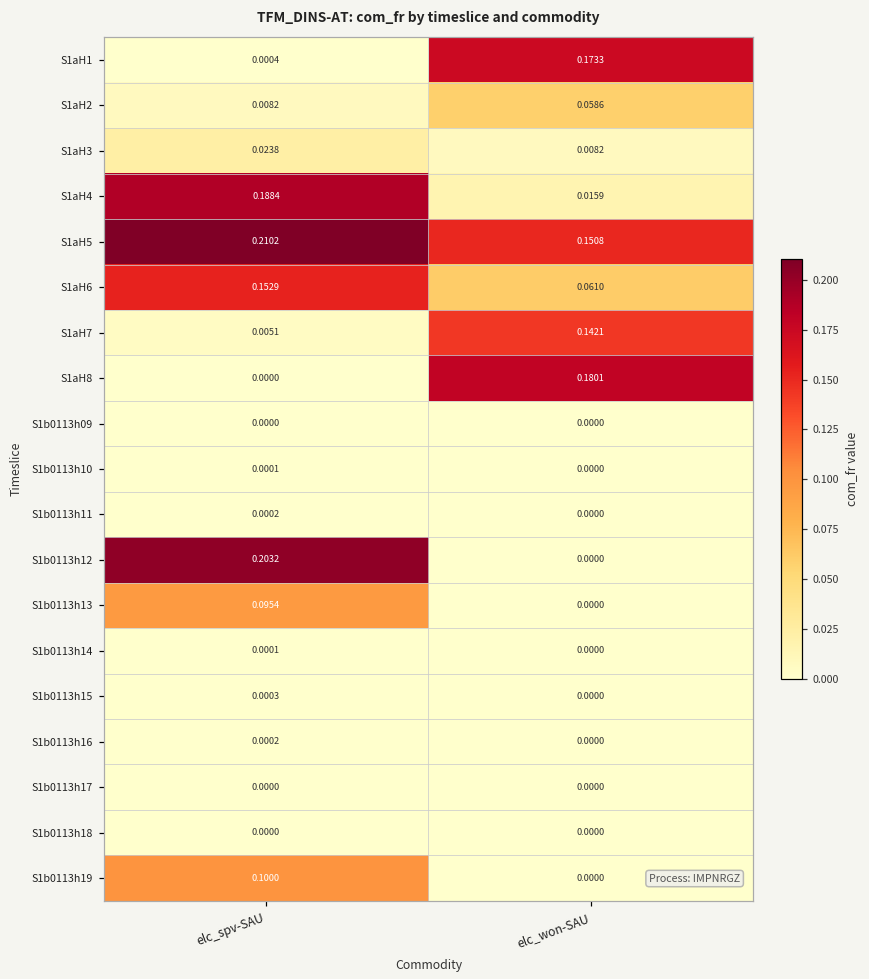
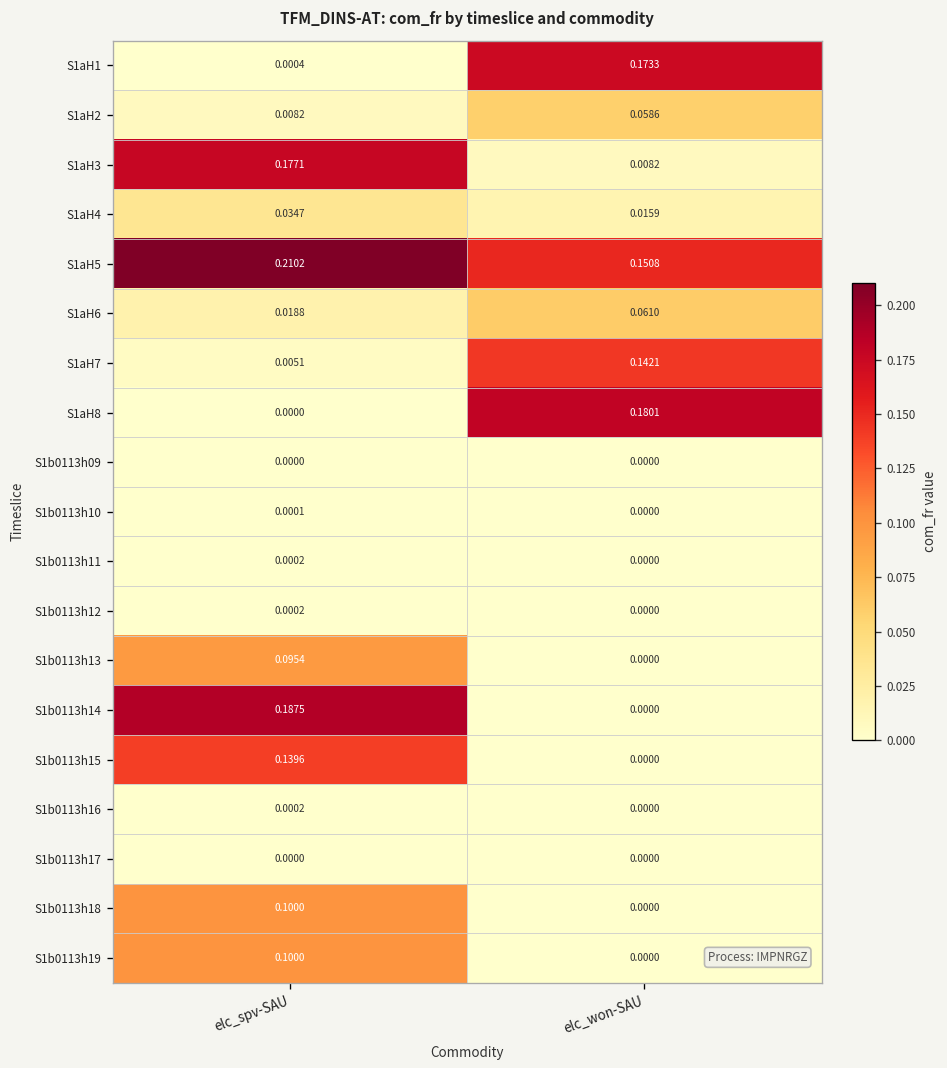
  {
    "S1aH1": {
      "elc_spv-SAU": 0.0004,
      "elc_won-SAU": 0.1733
    },
    "S1aH2": {
      "elc_spv-SAU": 0.0082,
      "elc_won-SAU": 0.0586
    },
    "S1aH3": {
-     "elc_spv-SAU": 0.0238,
+     "elc_spv-SAU": 0.1771,
      "elc_won-SAU": 0.0082
    },
    "S1aH4": {
-     "elc_spv-SAU": 0.1884,
+     "elc_spv-SAU": 0.0347,
      "elc_won-SAU": 0.0159
    },
    "S1aH5": {
      "elc_spv-SAU": 0.2102,
      "elc_won-SAU": 0.1508
    },
    "S1aH6": {
-     "elc_spv-SAU": 0.1529,
+     "elc_spv-SAU": 0.0188,
      "elc_won-SAU": 0.0610
    },
    "S1aH7": {
      "elc_spv-SAU": 0.0051,
      "elc_won-SAU": 0.1421
    },
    "S1aH8": {
      "elc_spv-SAU": 0.0000,
      "elc_won-SAU": 0.1801
    },
    "S1b0113h09": {
      "elc_spv-SAU": 0.0000,
      "elc_won-SAU": 0.0000
    },
    "S1b0113h10": {
      "elc_spv-SAU": 0.0001,
      "elc_won-SAU": 0.0000
    },
    "S1b0113h11": {
      "elc_spv-SAU": 0.0002,
      "elc_won-SAU": 0.0000
    },
    "S1b0113h12": {
-     "elc_spv-SAU": 0.2032,
+     "elc_spv-SAU": 0.0002,
      "elc_won-SAU": 0.0000
    },
    "S1b0113h13": {
      "elc_spv-SAU": 0.0954,
      "elc_won-SAU": 0.0000
    },
    "S1b0113h14": {
-     "elc_spv-SAU": 0.0001,
+     "elc_spv-SAU": 0.1875,
      "elc_won-SAU": 0.0000
    },
    "S1b0113h15": {
-     "elc_spv-SAU": 0.0003,
+     "elc_spv-SAU": 0.1396,
      "elc_won-SAU": 0.0000
    },
    "S1b0113h16": {
      "elc_spv-SAU": 0.0002,
      "elc_won-SAU": 0.0000
    },
    "S1b0113h17": {
      "elc_spv-SAU": 0.0000,
      "elc_won-SAU": 0.0000
    },
    "S1b0113h18": {
-     "elc_spv-SAU": 0.0000,
+     "elc_spv-SAU": 0.1000,
      "elc_won-SAU": 0.0000
    },
    "S1b0113h19": {
      "elc_spv-SAU": 0.1000,
      "elc_won-SAU": 0.0000
    }
  }
